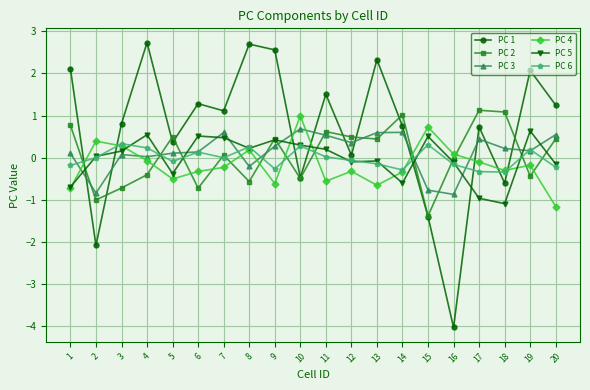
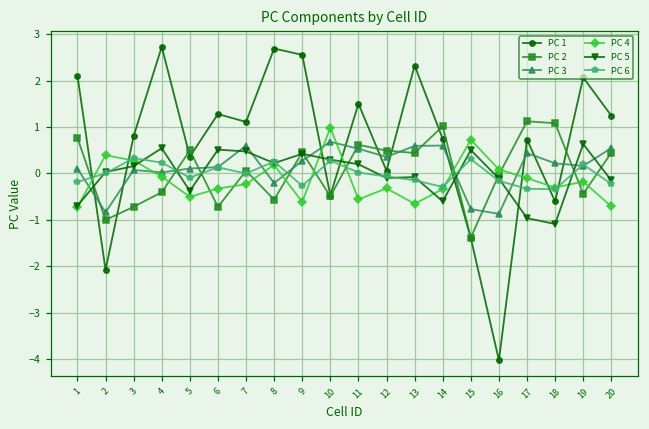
  {
    "PC 4": {
      "2": 0.4,
      "4": -0.1,
      "5": -0.5,
      "6": -0.3,
      "7": -0.2,
      "9": -0.6,
      "10": 1.0,
      "11": -0.6,
      "12": -0.3,
      "13": -0.7,
      "15": 0.7,
      "16": 0.1,
      "17": -0.1,
      "19": -0.2,
-     "20": -1.2
+     "20": -0.7
    }
  }
